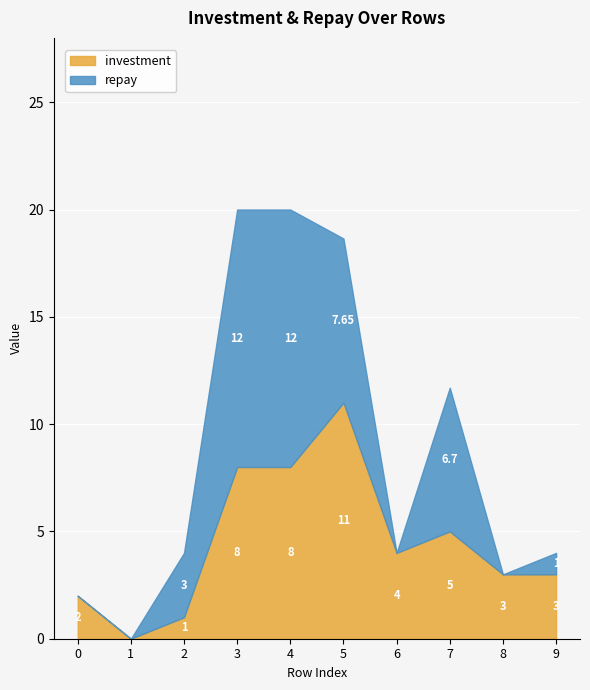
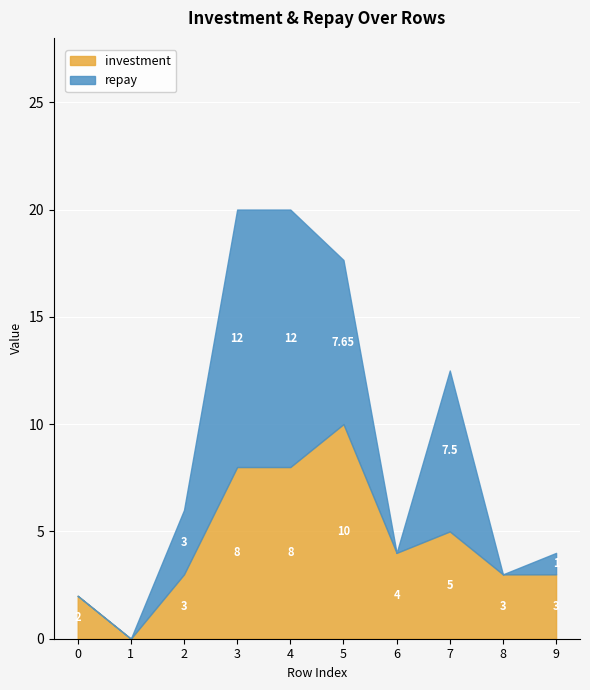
  {
    "investment": {
-     "2": 1,
-     "5": 11
+     "2": 3,
+     "5": 10
    },
    "repay": {
-     "7": 6.7,
+     "7": 7.5,
      "9": 1
    }
  }
